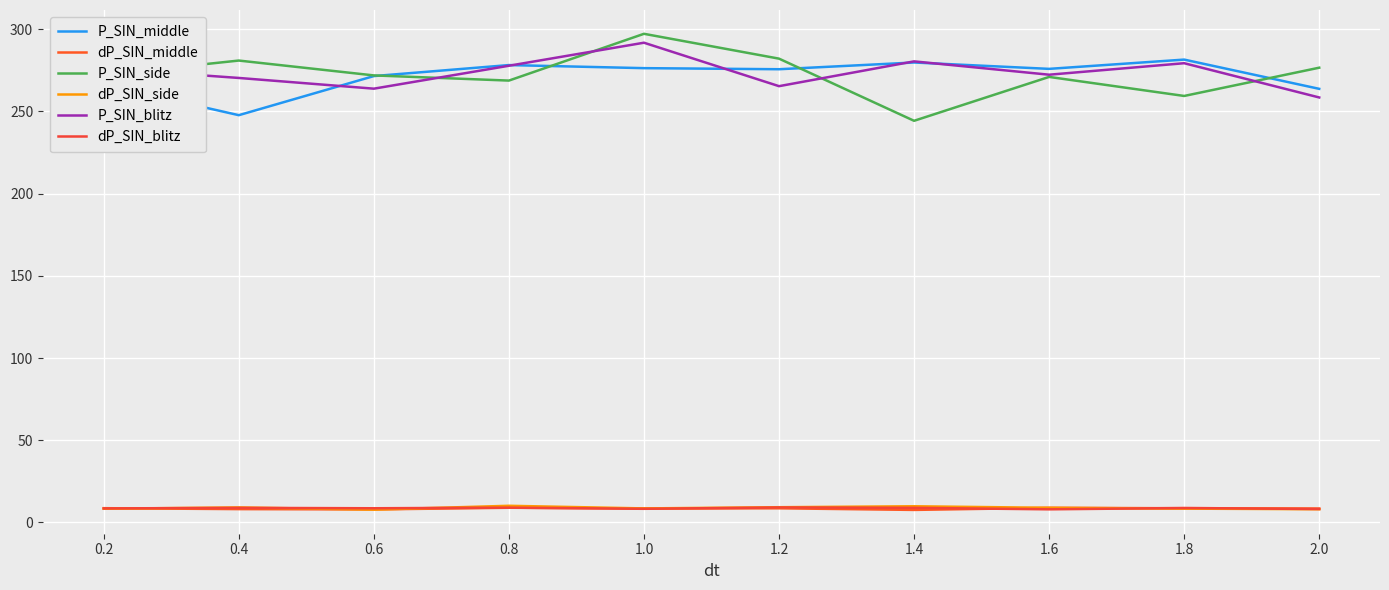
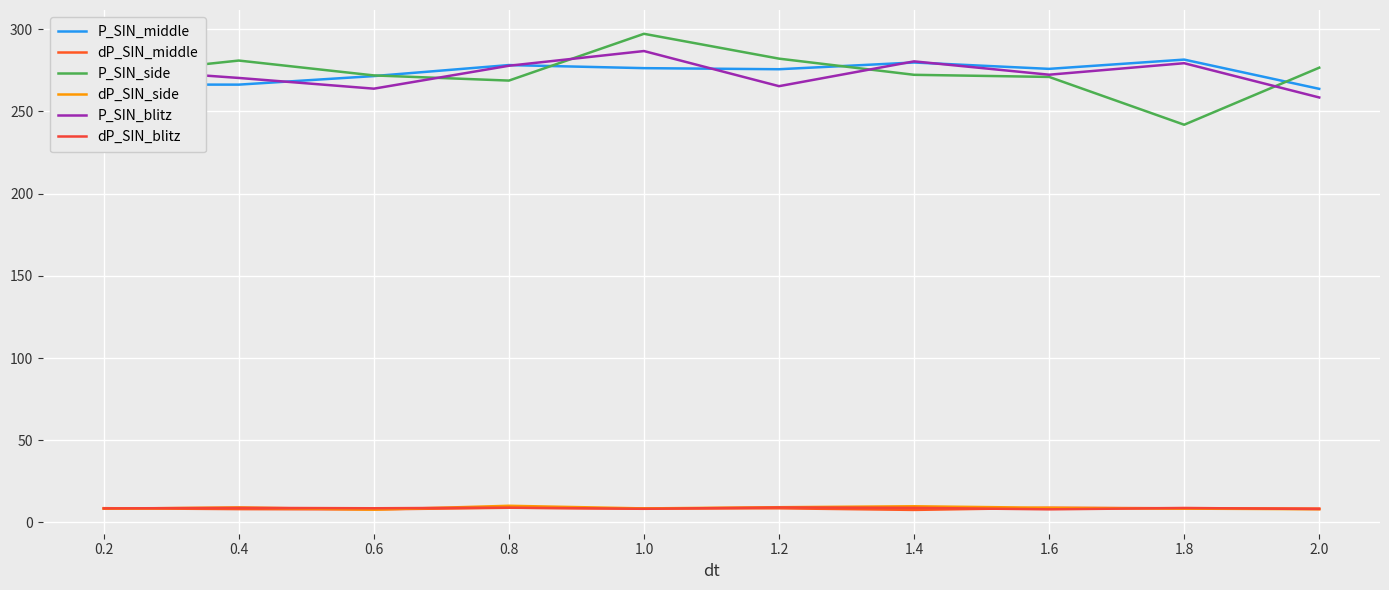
  {
    "P_SIN_middle": {
-     "0.4": 248,
+     "0.4": 266,
      "1.0": 276,
      "1.2": 276,
      "1.6": 276,
      "1.8": 282,
      "2.0": 264
    },
    "P_SIN_side": {
      "0.4": 281,
      "0.8": 269,
      "1.0": 297,
      "1.2": 282,
-     "1.4": 244,
-     "1.8": 259,
+     "1.4": 272,
+     "1.8": 242,
      "2.0": 277
    },
    "P_SIN_blitz": {
      "0.4": 270,
      "0.6": 264,
-     "1.0": 292,
+     "1.0": 287,
      "1.2": 265,
      "1.8": 279,
      "2.0": 259
    }
  }
